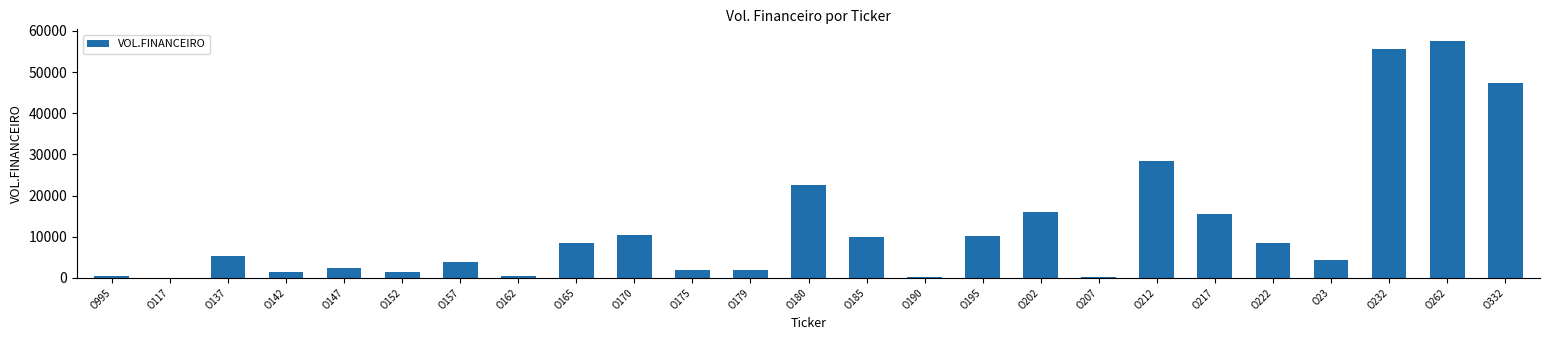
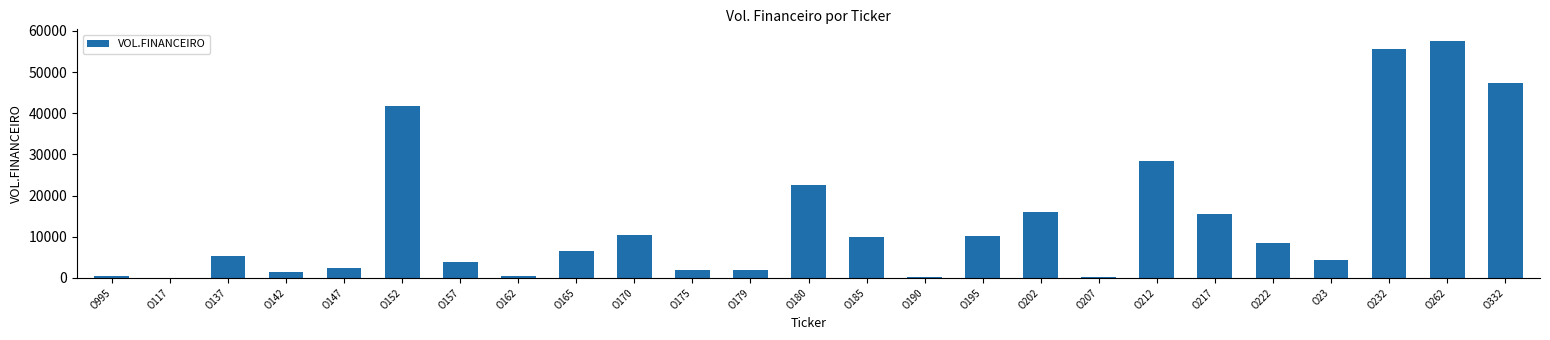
  {
    "O137": 5000,
    "O142": 2000,
    "O147": 3000,
-   "O152": 1000,
+   "O152": 42000,
    "O157": 4000,
-   "O165": 9000,
+   "O165": 6000,
    "O170": 11000,
    "O175": 2000,
    "O179": 2000,
    "O180": 23000,
    "O185": 10000,
    "O195": 10000,
    "O202": 16000,
    "O212": 28000,
    "O217": 16000,
    "O222": 8000,
    "O23": 4000,
    "O232": 56000,
    "O262": 58000,
    "O332": 47000
  }
